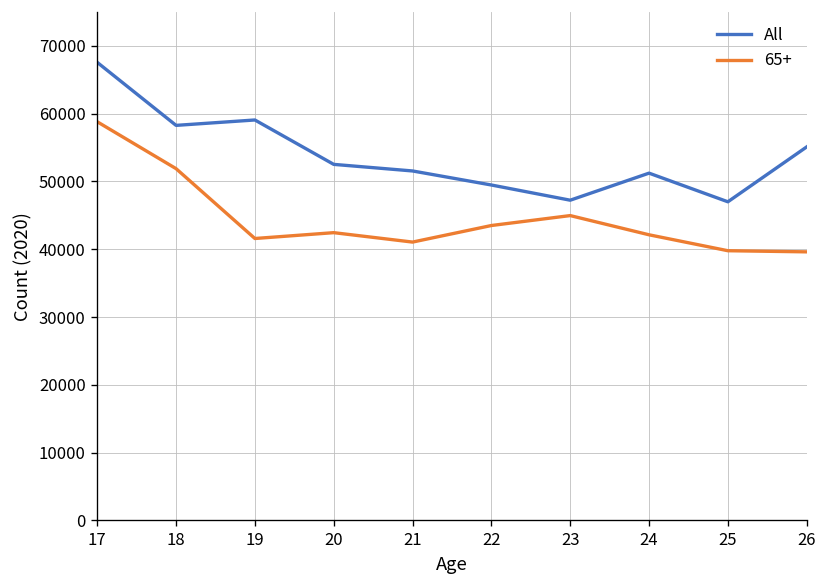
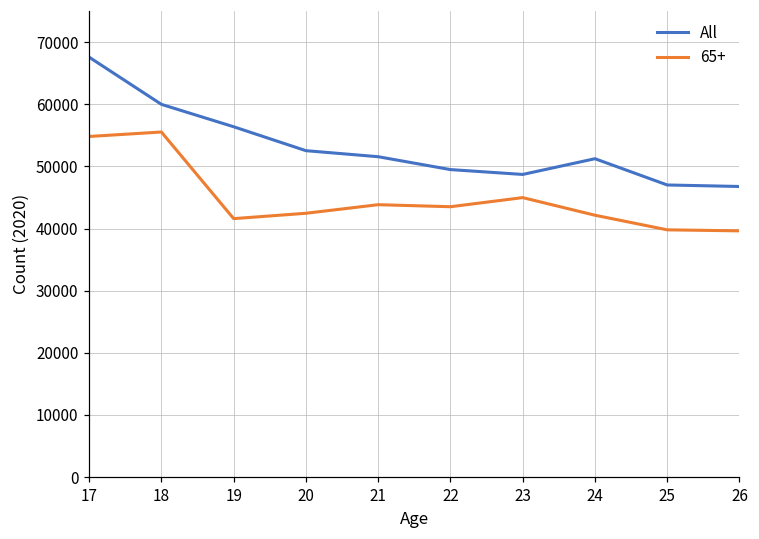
  {
    "All": {
      "17": 68000,
-     "18": 58000,
-     "19": 59000,
+     "18": 60000,
+     "19": 56000,
      "20": 53000,
      "21": 52000,
      "22": 49000,
-     "23": 47000,
+     "23": 49000,
      "24": 51000,
      "25": 47000,
-     "26": 55000
+     "26": 47000
    },
    "65+": {
-     "17": 59000,
-     "18": 52000,
+     "17": 55000,
+     "18": 56000,
      "19": 42000,
      "20": 42000,
-     "21": 41000,
+     "21": 44000,
      "22": 44000,
      "23": 45000,
      "24": 42000,
      "25": 40000,
      "26": 40000
    }
  }
